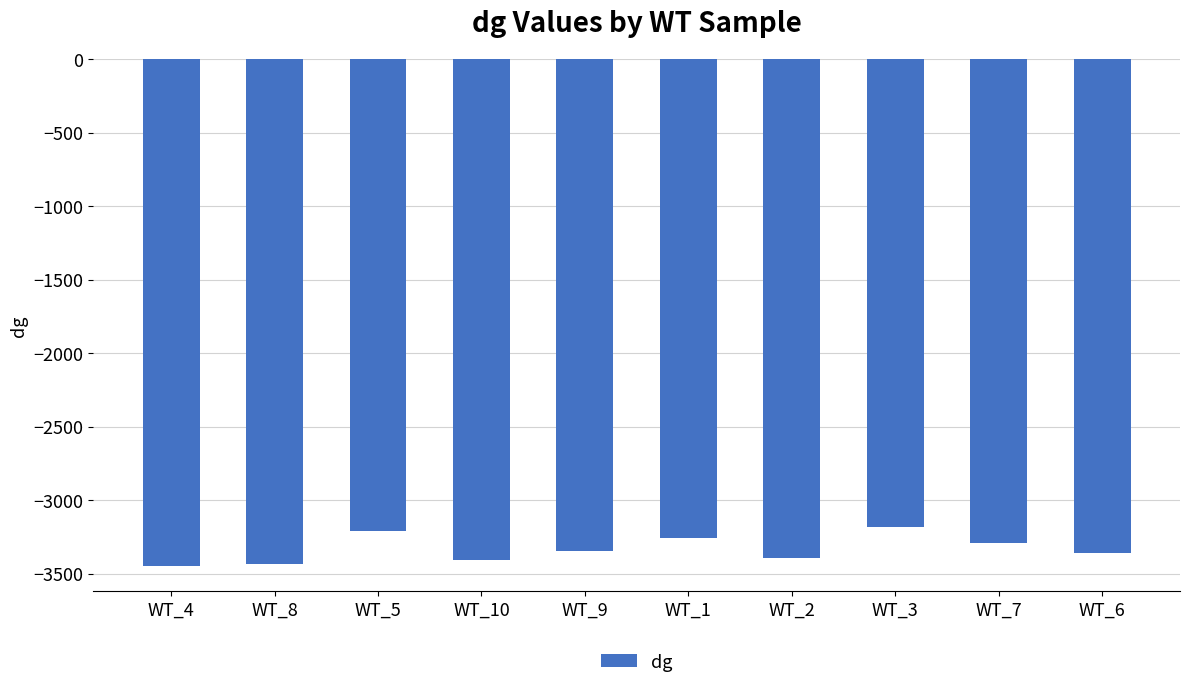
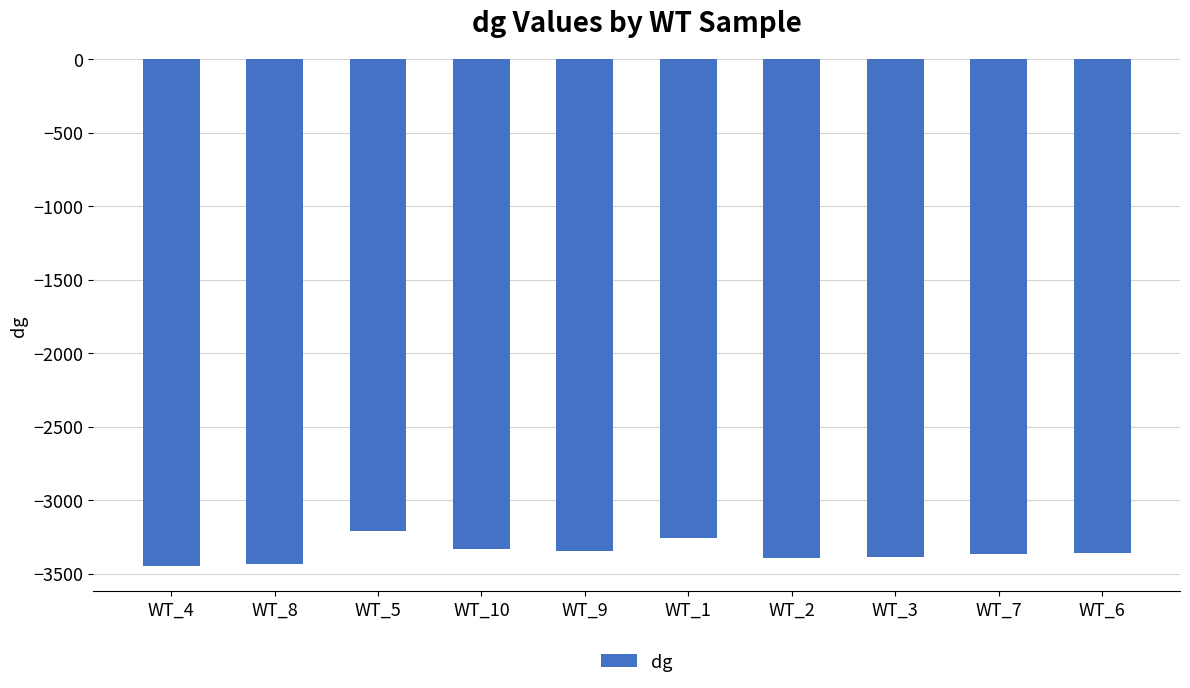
  {
    "WT_4": -3450,
    "WT_8": -3430,
    "WT_5": -3210,
-   "WT_10": -3410,
+   "WT_10": -3330,
    "WT_9": -3350,
    "WT_1": -3260,
    "WT_2": -3390,
-   "WT_3": -3180,
-   "WT_7": -3290,
+   "WT_3": -3390,
+   "WT_7": -3370,
    "WT_6": -3360
  }
